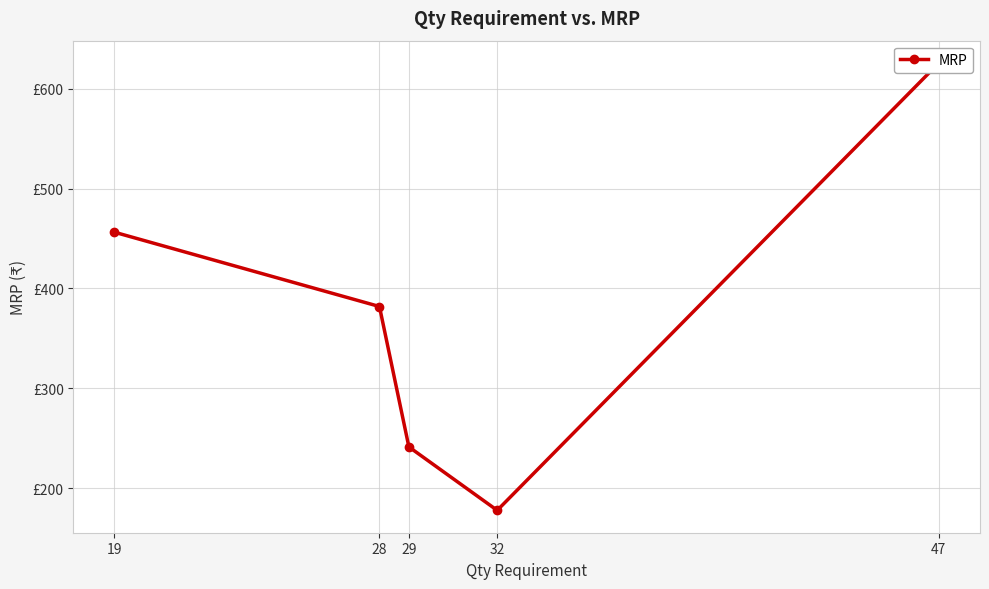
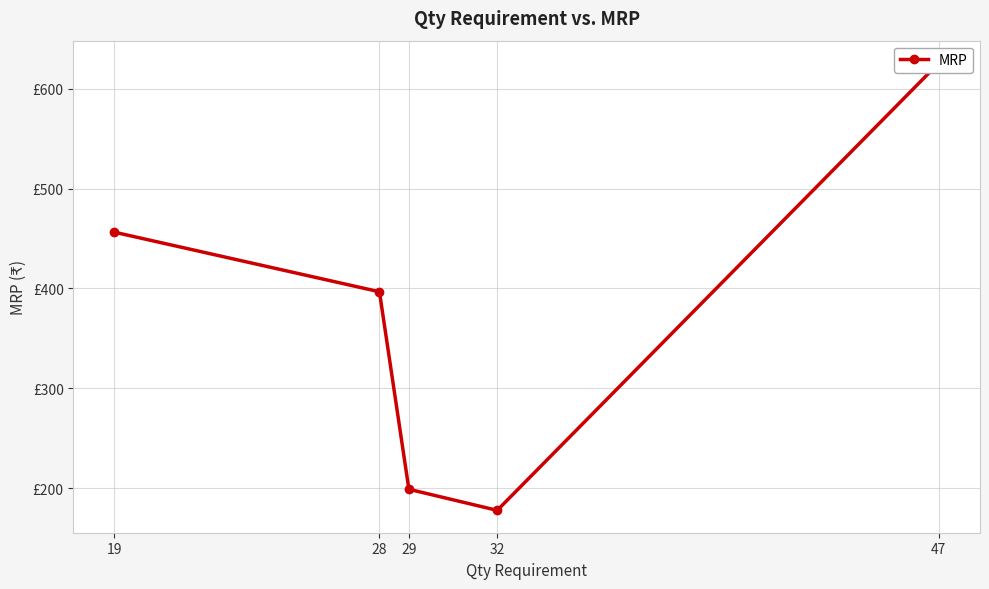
  {
    "19": "£460",
-   "28": "£380",
-   "29": "£240",
+   "28": "£400",
+   "29": "£200",
    "32": "£180"
  }
